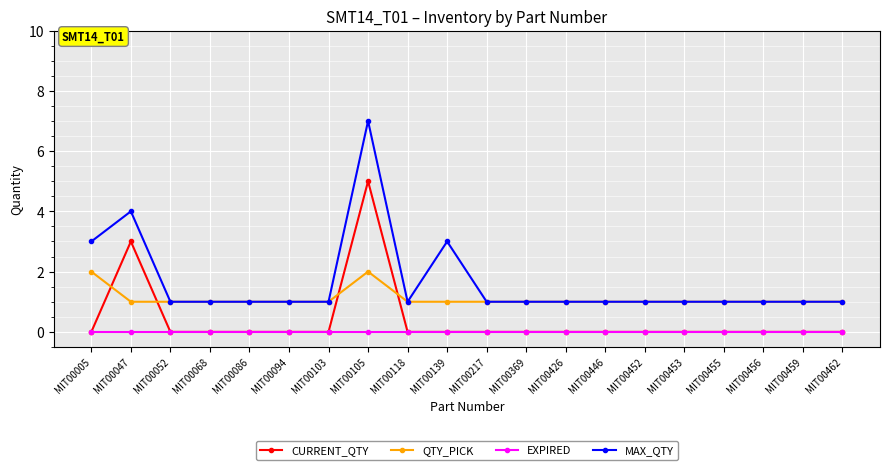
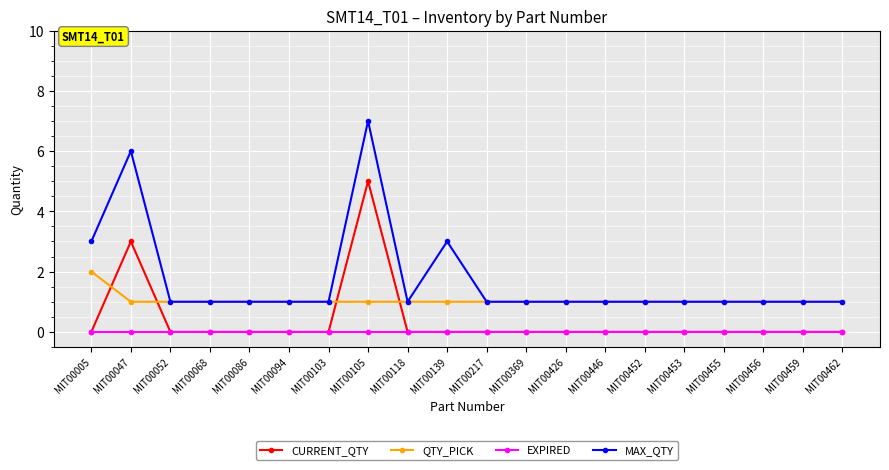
  {
    "CURRENT_QTY": {
      "MIT00047": 3,
      "MIT00105": 5
    },
    "QTY_PICK": {
      "MIT00005": 2,
      "MIT00047": 1,
-     "MIT00105": 2,
+     "MIT00105": 1,
      "MIT00139": 1
    },
    "EXPIRED": {
      "MIT00047": 0,
      "MIT00105": 0
    },
    "MAX_QTY": {
      "MIT00005": 3,
-     "MIT00047": 4,
+     "MIT00047": 6,
      "MIT00105": 7,
      "MIT00139": 3
    }
  }
